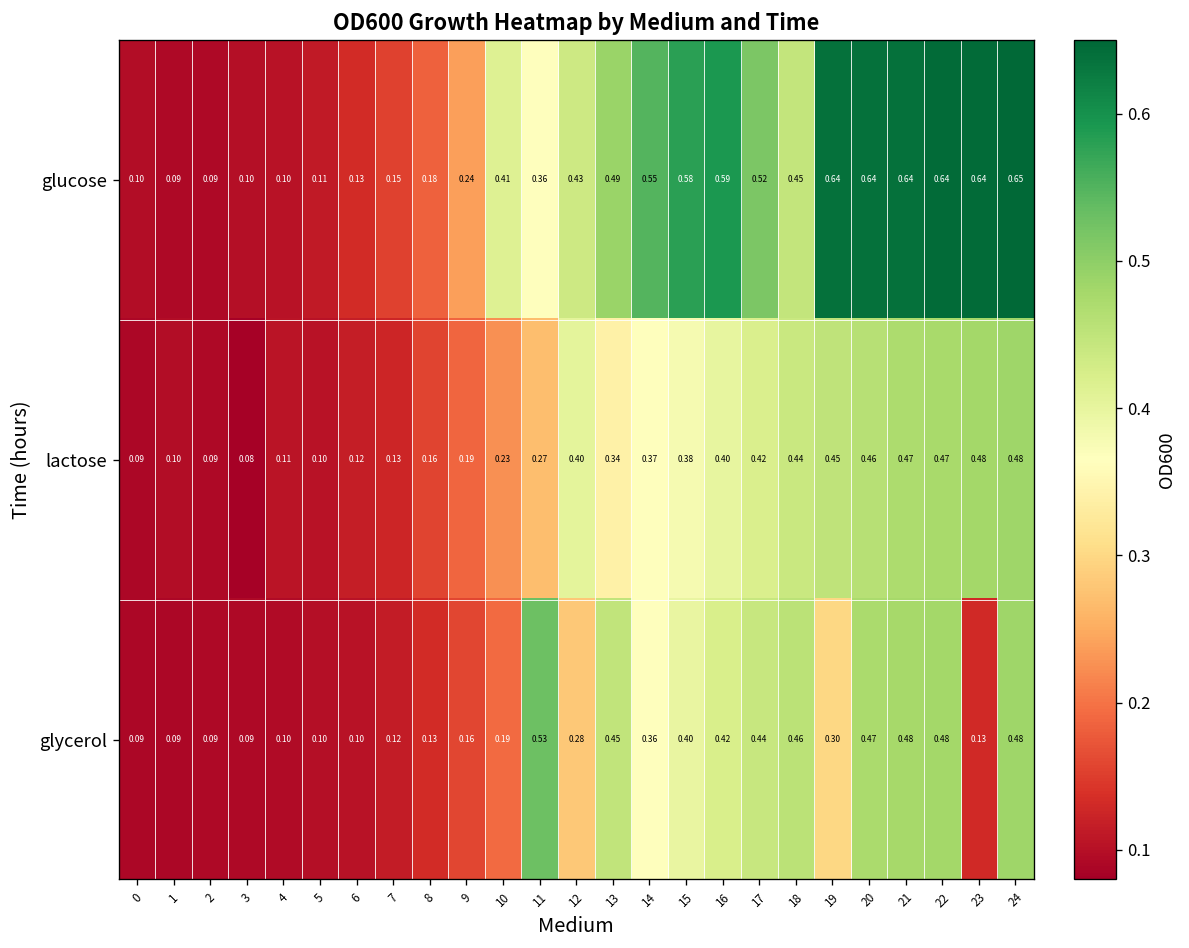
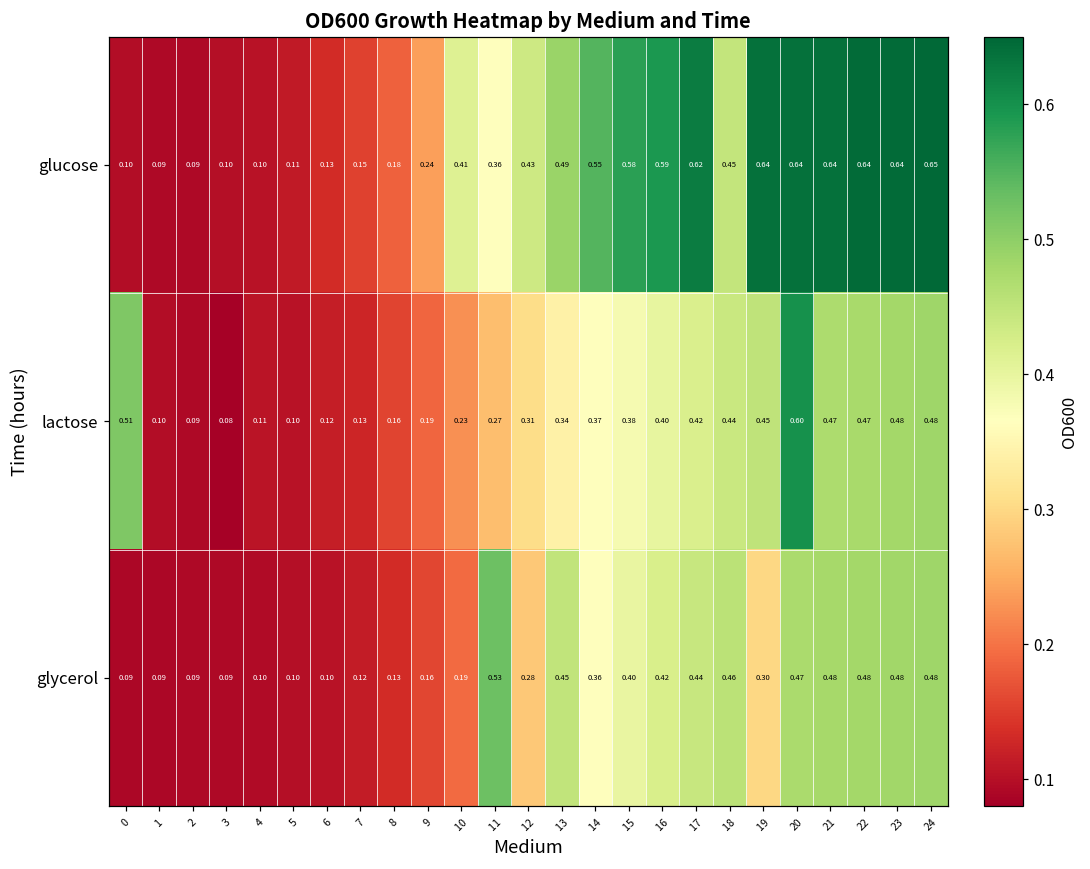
  {
    "glucose": {
      "0": 0.10,
      "1": 0.09,
      "2": 0.09,
      "3": 0.10,
      "4": 0.10,
      "5": 0.11,
      "6": 0.13,
      "7": 0.15,
      "8": 0.18,
      "9": 0.24,
      "10": 0.41,
      "11": 0.36,
      "12": 0.43,
      "13": 0.49,
      "14": 0.55,
      "15": 0.58,
      "16": 0.59,
-     "17": 0.52,
+     "17": 0.62,
      "18": 0.45,
      "19": 0.64,
      "20": 0.64,
      "21": 0.64,
      "22": 0.64,
      "23": 0.64,
      "24": 0.65
    },
    "lactose": {
-     "0": 0.09,
+     "0": 0.51,
      "1": 0.10,
      "2": 0.09,
      "3": 0.08,
      "4": 0.11,
      "5": 0.10,
      "6": 0.12,
      "7": 0.13,
      "8": 0.16,
      "9": 0.19,
      "10": 0.23,
      "11": 0.27,
-     "12": 0.40,
+     "12": 0.31,
      "13": 0.34,
      "14": 0.37,
      "15": 0.38,
      "16": 0.40,
      "17": 0.42,
      "18": 0.44,
      "19": 0.45,
-     "20": 0.46,
+     "20": 0.60,
      "21": 0.47,
      "22": 0.47,
      "23": 0.48,
      "24": 0.48
    },
    "glycerol": {
      "0": 0.09,
      "1": 0.09,
      "2": 0.09,
      "3": 0.09,
      "4": 0.10,
      "5": 0.10,
      "6": 0.10,
      "7": 0.12,
      "8": 0.13,
      "9": 0.16,
      "10": 0.19,
      "11": 0.53,
      "12": 0.28,
      "13": 0.45,
      "14": 0.36,
      "15": 0.40,
      "16": 0.42,
      "17": 0.44,
      "18": 0.46,
      "19": 0.30,
      "20": 0.47,
      "21": 0.48,
      "22": 0.48,
-     "23": 0.13,
+     "23": 0.48,
      "24": 0.48
    }
  }
